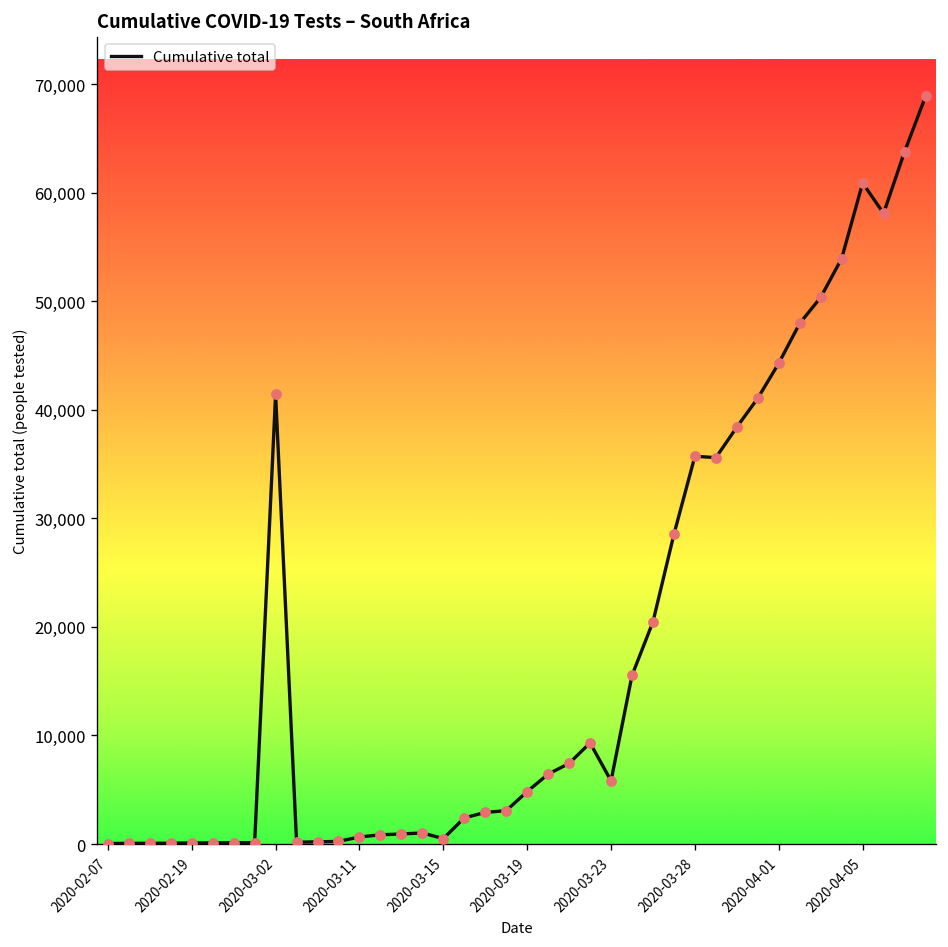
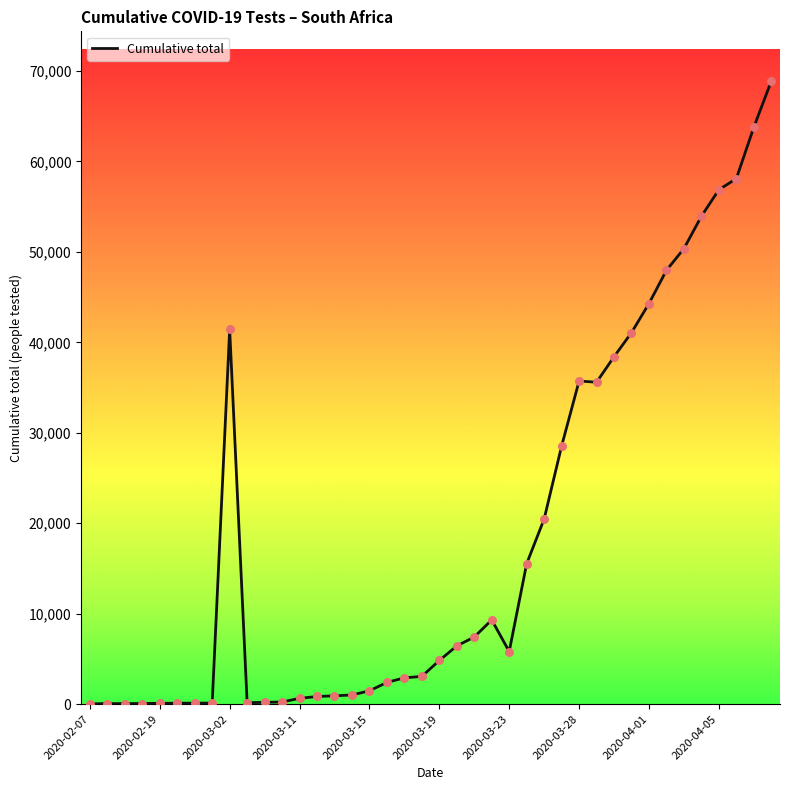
  {
    "2020-02-07": "0",
    "2020-02-19": "0",
    "2020-03-02": "41,000",
    "2020-03-11": "1,000",
-   "2020-03-15": "0",
+   "2020-03-15": "1,000",
    "2020-03-19": "5,000",
    "2020-03-23": "6,000",
    "2020-03-28": "36,000",
    "2020-04-01": "44,000",
-   "2020-04-05": "61,000"
+   "2020-04-05": "57,000"
  }
